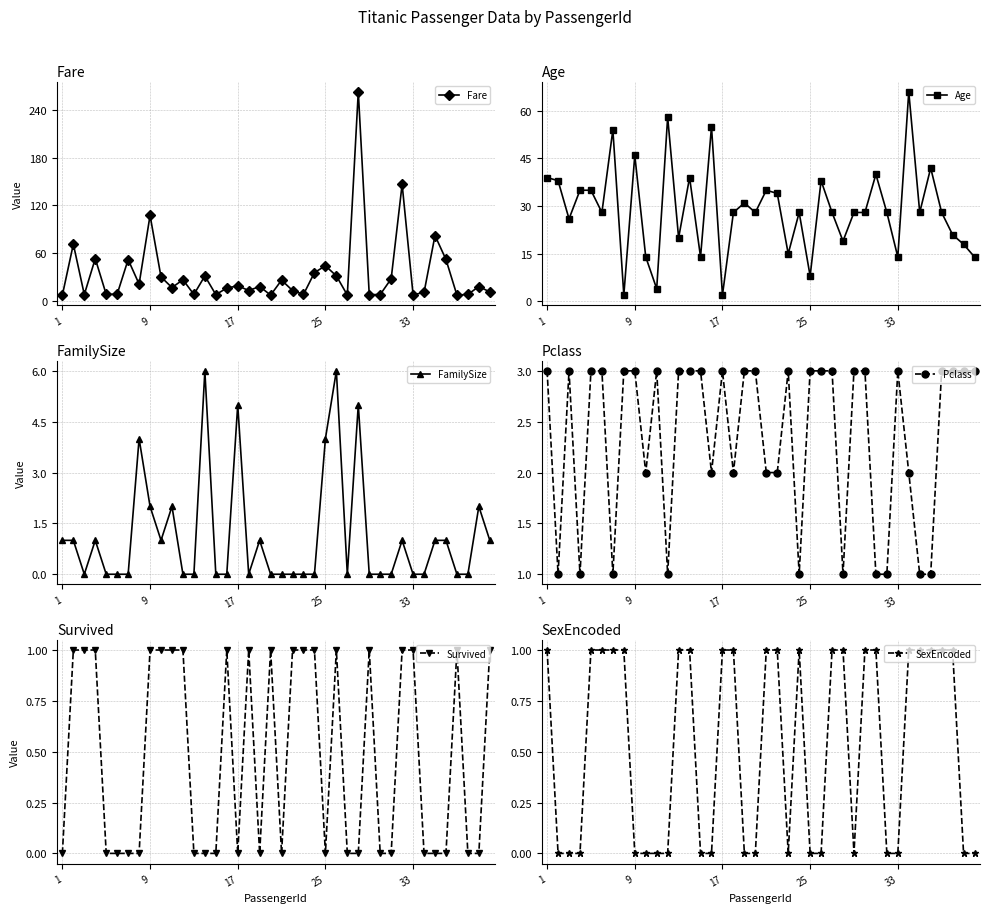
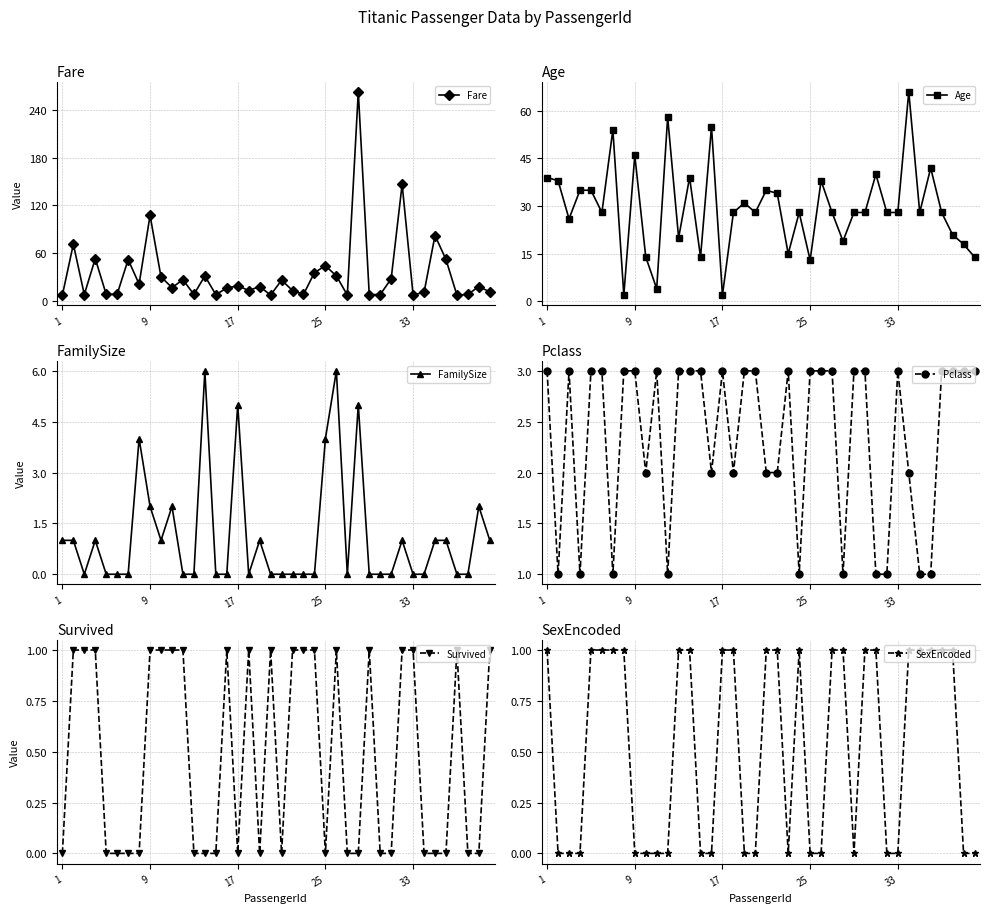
  {
    "Fare": {
      "1": 10,
      "9": 110,
      "17": 20,
      "25": 40,
      "33": 10
    },
    "Age": {
      "1": 39,
      "9": 46,
      "17": 2,
-     "25": 8,
-     "33": 14
+     "25": 13,
+     "33": 28
    },
    "FamilySize": {
      "1": 1.0,
      "9": 2.0,
      "17": 5.0,
      "25": 4.0,
      "33": 0.0
    },
    "Pclass": {
      "1": 3.00,
      "9": 3.00,
      "17": 3.00,
      "25": 3.00,
      "33": 3.00
    },
    "Survived": {
      "1": 0.00,
      "9": 1.00,
      "17": 0.00,
      "25": 0.00,
      "33": 1.00
    },
    "SexEncoded": {
      "1": 1.00,
      "9": 0.00,
      "17": 1.00,
      "25": 0.00,
      "33": 0.00
    }
  }
